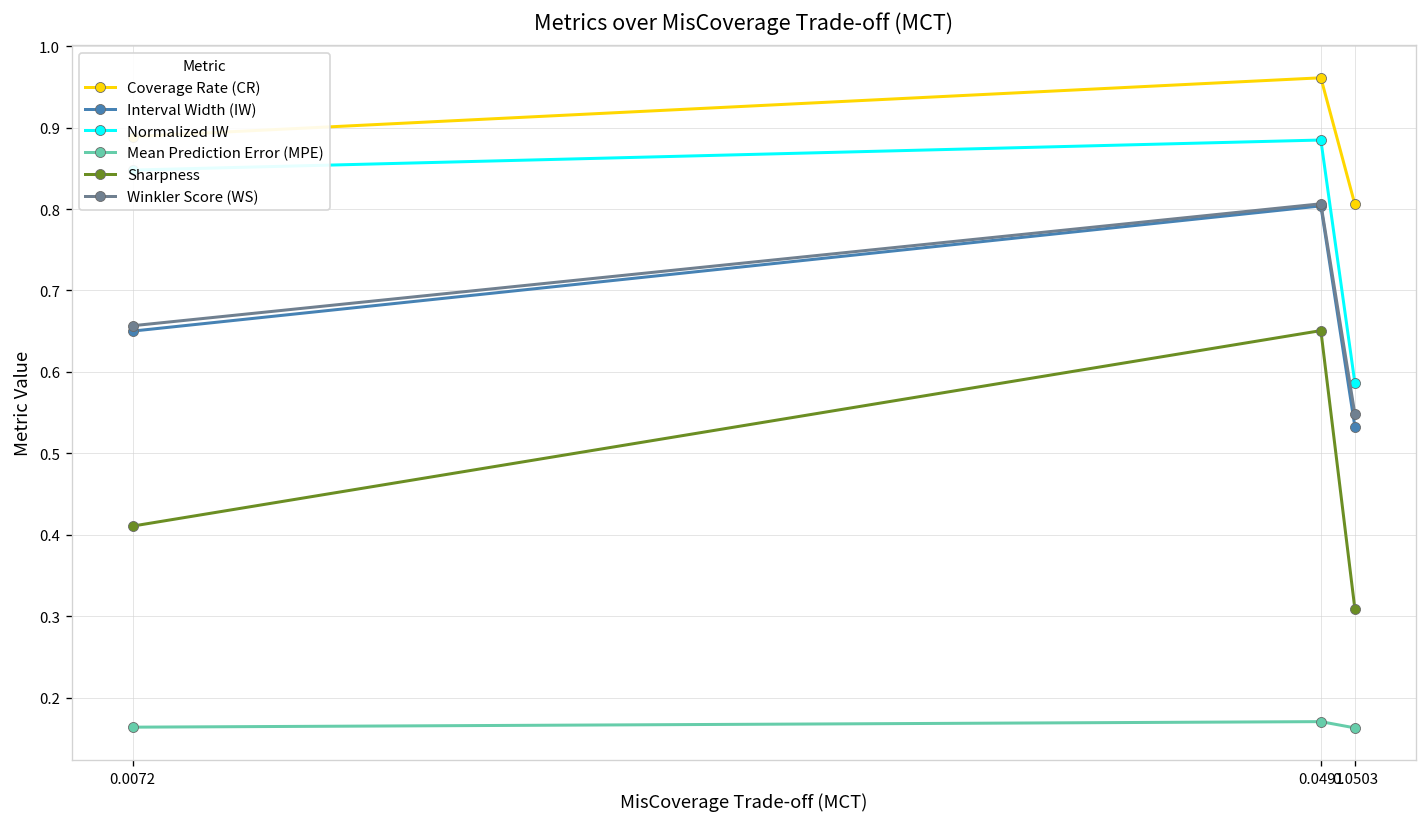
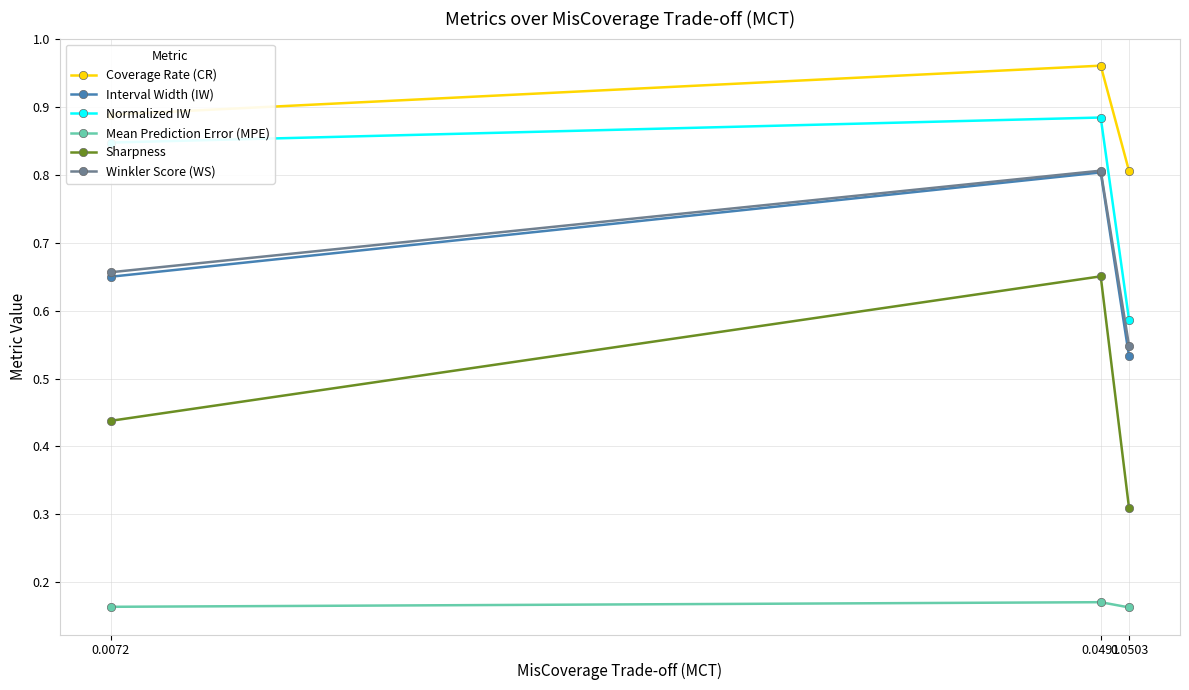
  {
    "Mean Prediction Error (MPE)": {
      "0.0072": 0.16
    },
    "Sharpness": {
-     "0.0072": 0.41
+     "0.0072": 0.44
    }
  }
